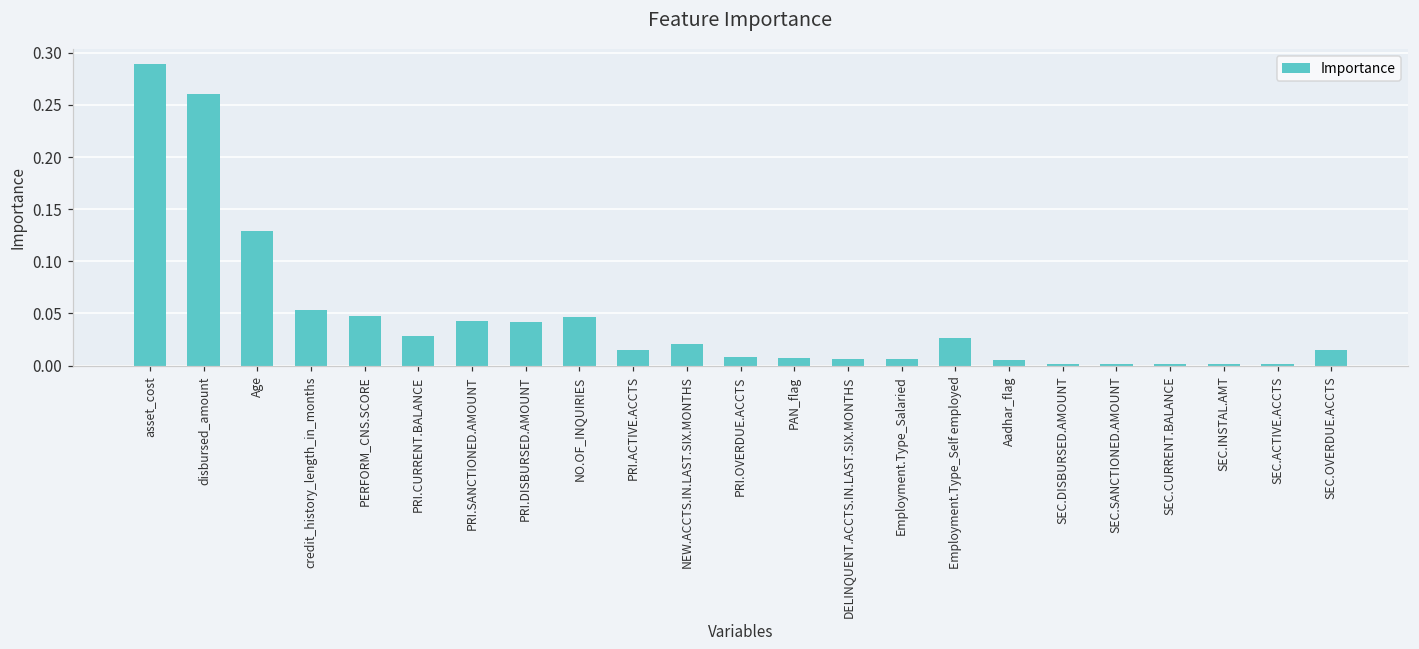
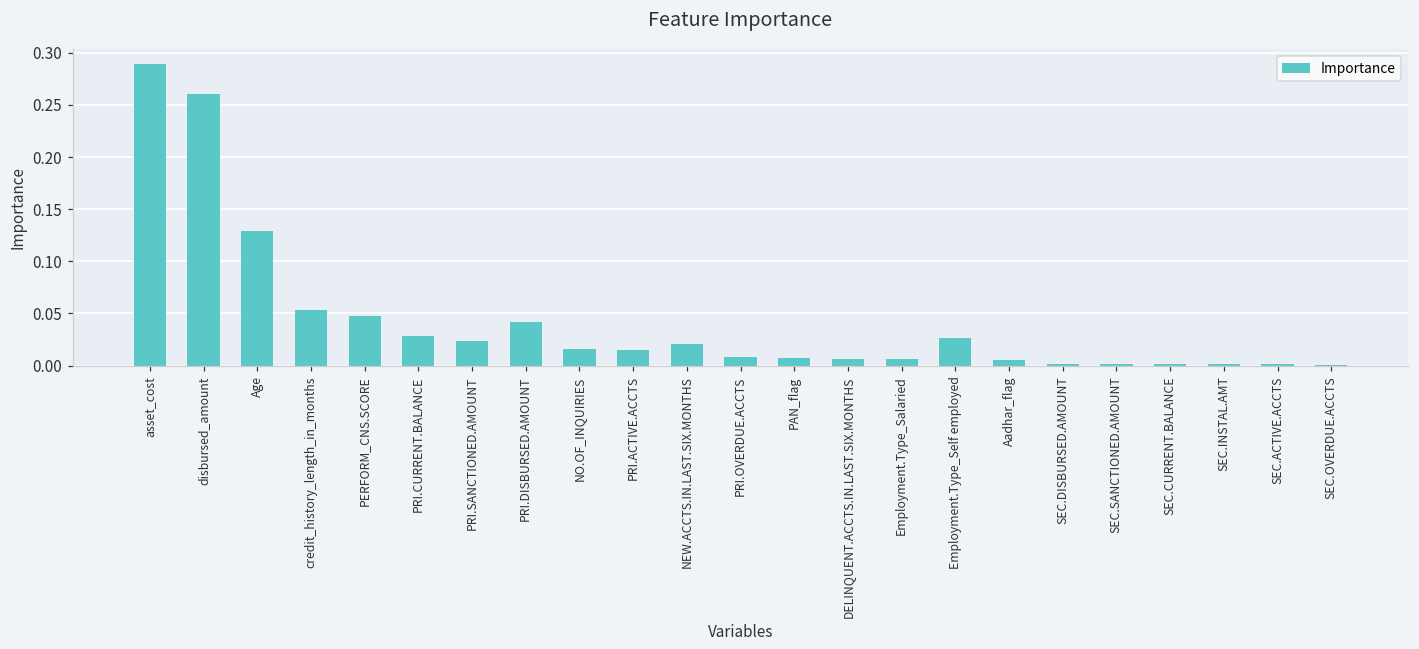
  {
    "asset_cost": 0.29,
    "disbursed_amount": 0.26,
    "Age": 0.13,
    "credit_history_length_in_months": 0.05,
    "PERFORM_CNS.SCORE": 0.05,
    "PRI.CURRENT.BALANCE": 0.03,
-   "PRI.SANCTIONED.AMOUNT": 0.04,
+   "PRI.SANCTIONED.AMOUNT": 0.02,
    "PRI.DISBURSED.AMOUNT": 0.04,
-   "NO.OF_INQUIRIES": 0.05,
+   "NO.OF_INQUIRIES": 0.02,
    "PRI.ACTIVE.ACCTS": 0.02,
    "NEW.ACCTS.IN.LAST.SIX.MONTHS": 0.02,
    "PRI.OVERDUE.ACCTS": 0.01,
    "PAN_flag": 0.01,
    "DELINQUENT.ACCTS.IN.LAST.SIX.MONTHS": 0.01,
    "Employment.Type_Salaried": 0.01,
    "Employment.Type_Self employed": 0.03,
    "Aadhar_flag": 0.01,
-   "SEC.OVERDUE.ACCTS": 0.01
+   "SEC.OVERDUE.ACCTS": 0.00
  }
